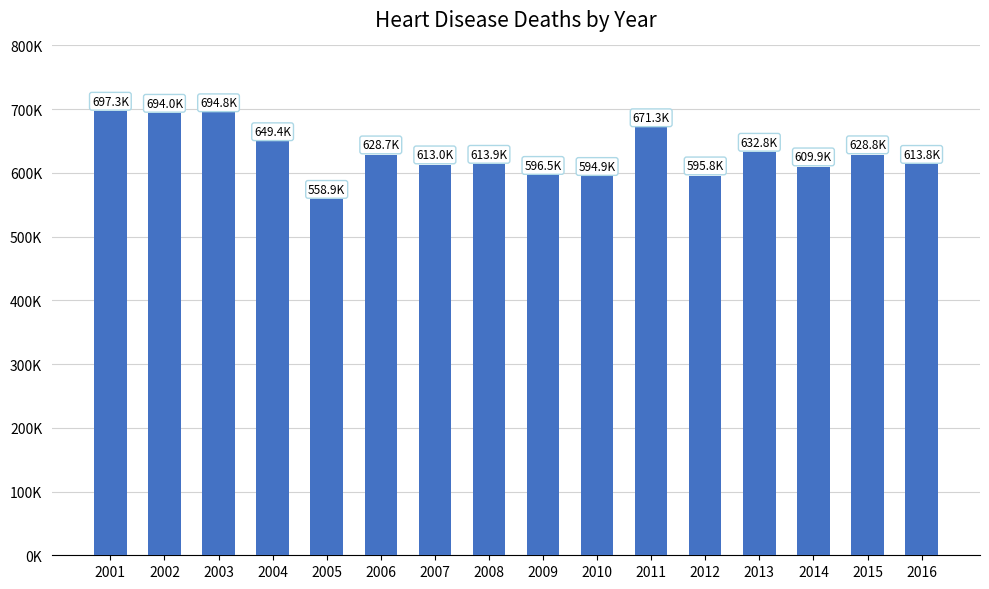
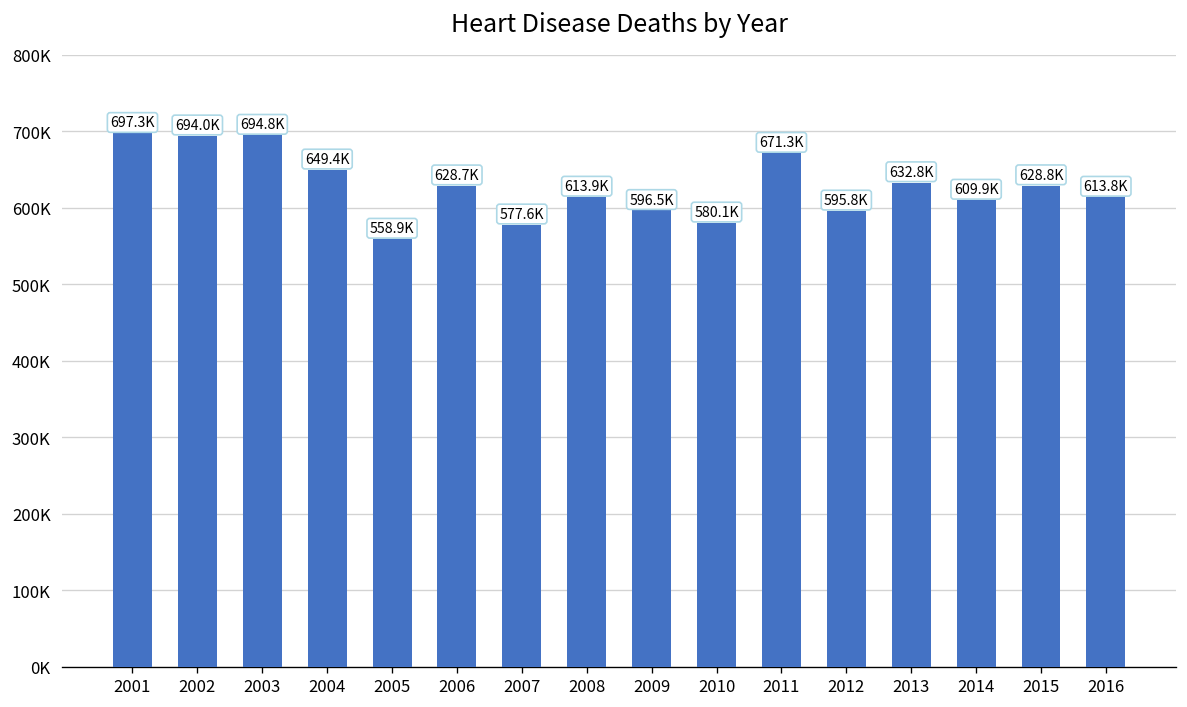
  {
-   "2007": "613.0K",
-   "2010": "594.9K"
+   "2007": "577.6K",
+   "2010": "580.1K"
  }
